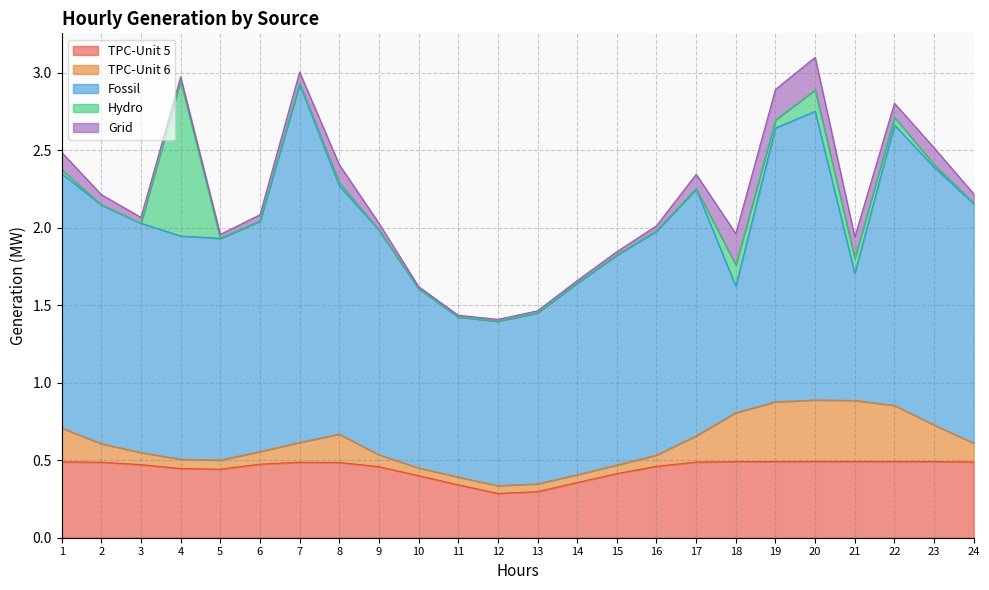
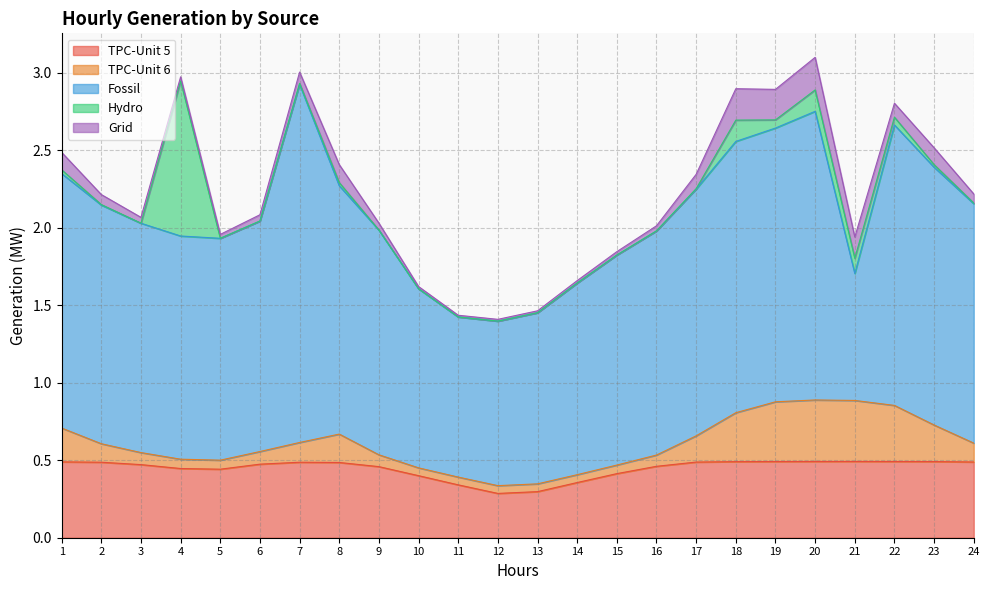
  {
    "Fossil": {
      "1": 1.64,
      "4": 1.44,
      "8": 1.60,
-     "18": 0.82,
+     "18": 1.75,
      "19": 1.77,
      "20": 1.86,
      "21": 0.82,
      "22": 1.81,
      "23": 1.66
    },
    "Hydro": {
      "1": 0.02,
      "4": 1.00,
      "8": 0.02,
      "18": 0.14,
      "19": 0.05,
      "20": 0.14,
      "21": 0.10,
      "22": 0.05,
      "23": 0.02
    },
    "Grid": {
      "1": 0.11,
      "2": 0.06,
      "3": 0.04,
      "4": 0.03,
      "5": 0.03,
      "6": 0.04,
      "7": 0.07,
      "8": 0.12,
      "9": 0.04,
      "15": 0.02,
      "16": 0.03,
      "17": 0.09,
      "18": 0.20,
      "19": 0.20,
      "20": 0.21,
      "21": 0.14,
      "22": 0.09,
      "23": 0.11,
      "24": 0.06
    }
  }
